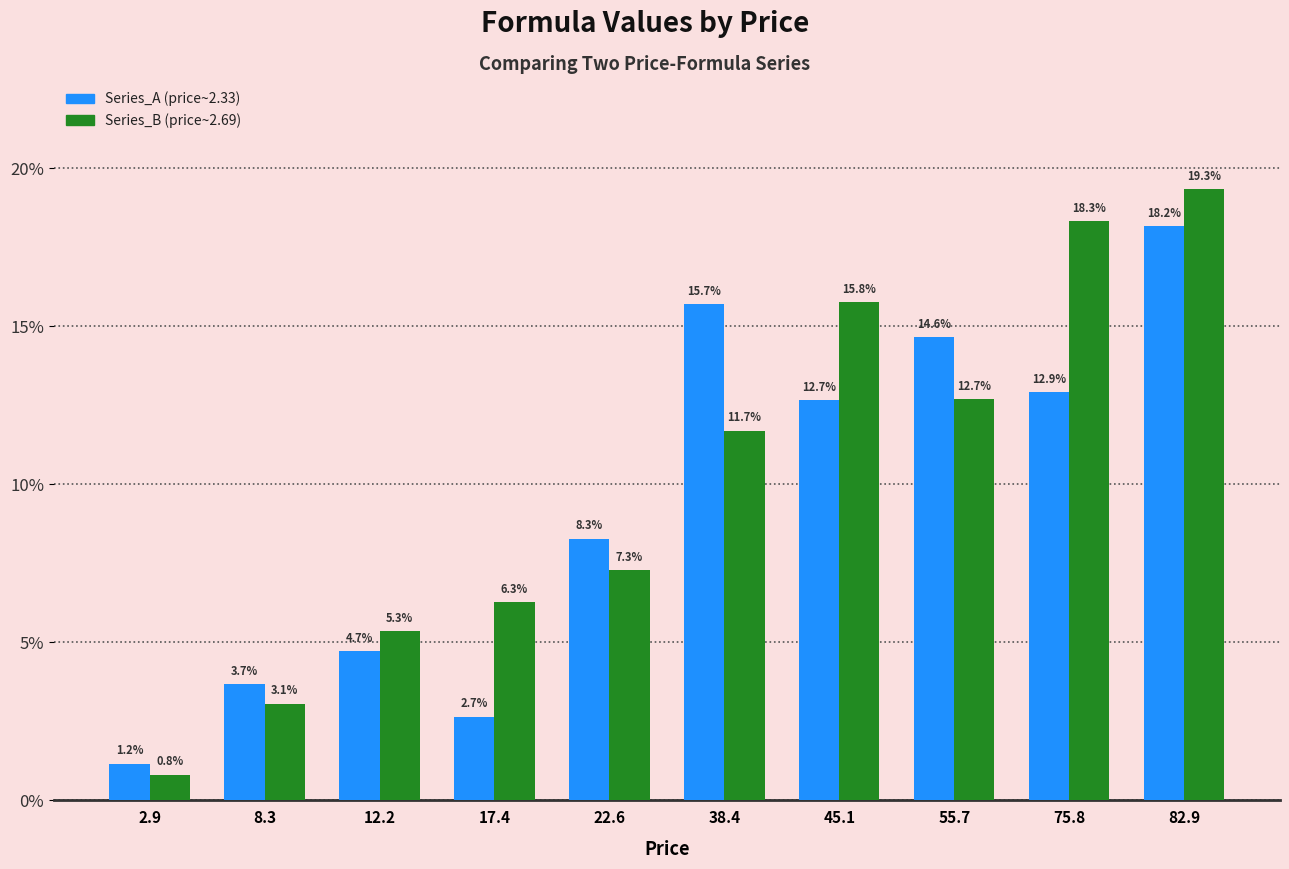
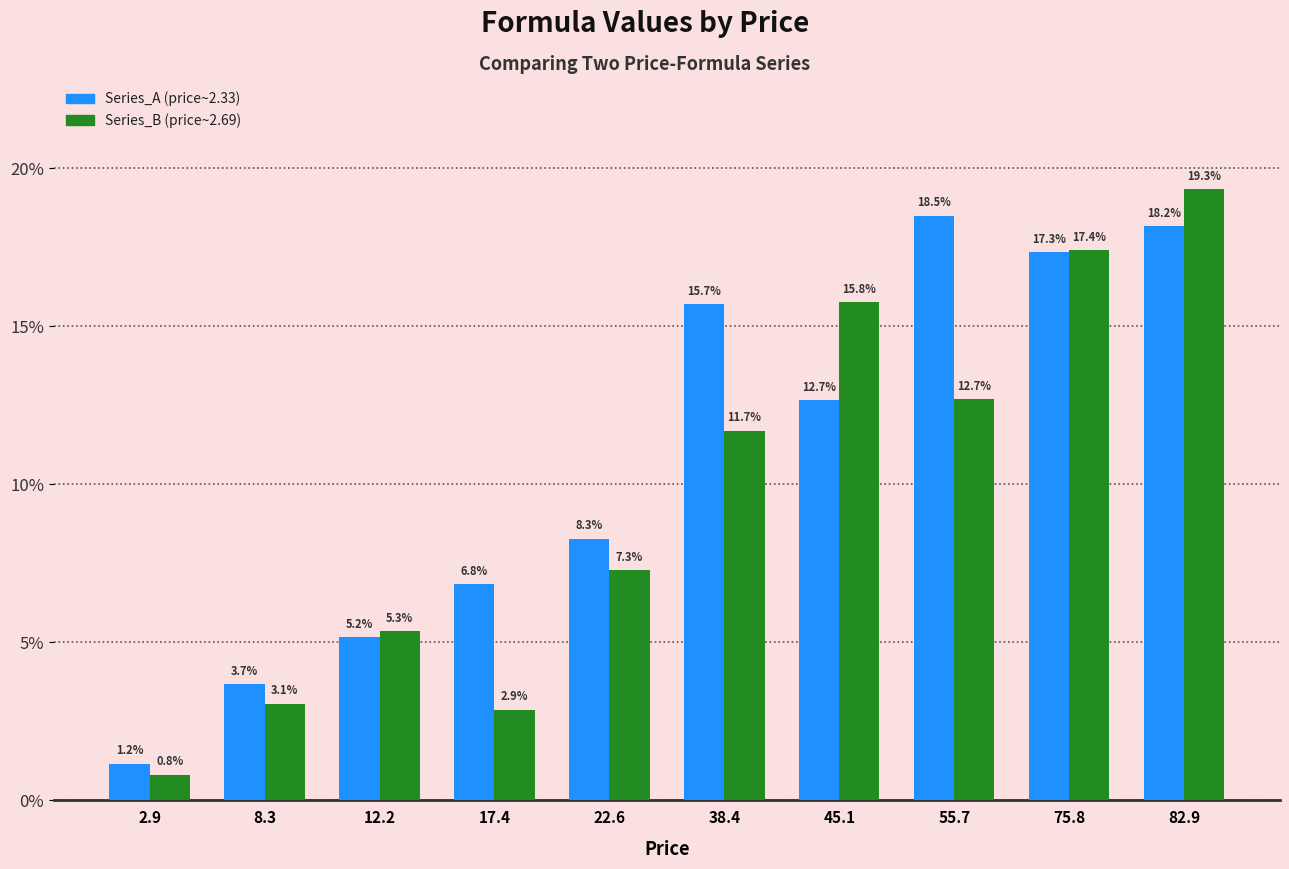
  {
    "Series_A (price~2.33)": {
      "2.9": "1.2%",
      "8.3": "3.7%",
-     "12.2": "4.7%",
-     "17.4": "2.7%",
+     "12.2": "5.2%",
+     "17.4": "6.8%",
      "22.6": "8.3%",
      "38.4": "15.7%",
      "45.1": "12.7%",
-     "55.7": "14.6%",
-     "75.8": "12.9%",
+     "55.7": "18.5%",
+     "75.8": "17.3%",
      "82.9": "18.2%"
    },
    "Series_B (price~2.69)": {
      "2.9": "0.8%",
      "8.3": "3.1%",
      "12.2": "5.3%",
-     "17.4": "6.3%",
+     "17.4": "2.9%",
      "22.6": "7.3%",
      "38.4": "11.7%",
      "45.1": "15.8%",
      "55.7": "12.7%",
-     "75.8": "18.3%",
+     "75.8": "17.4%",
      "82.9": "19.3%"
    }
  }
